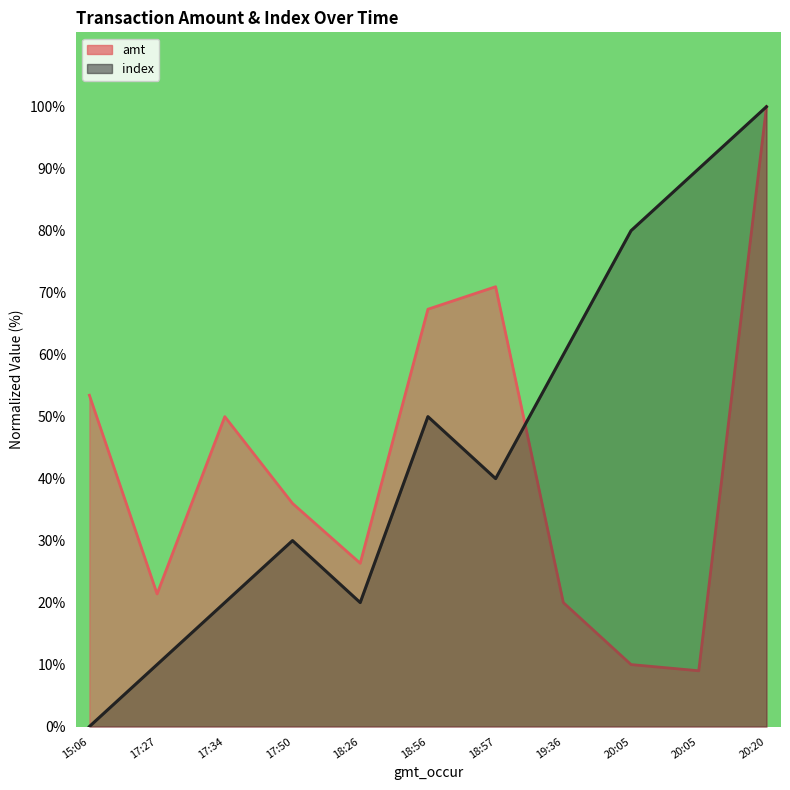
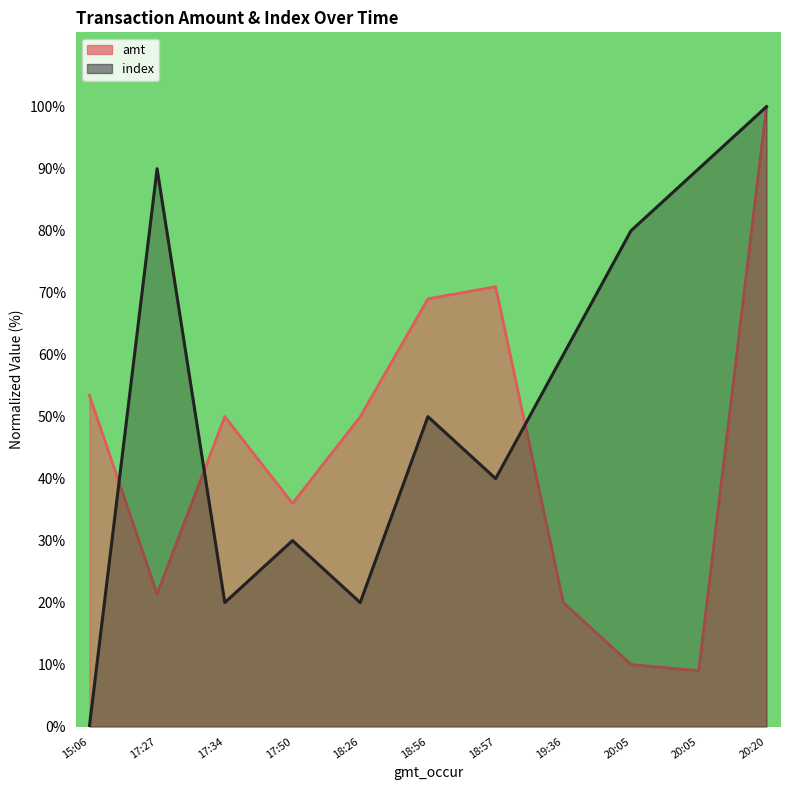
  {
    "amt": {
      "15:06": "53%",
      "17:27": "21%",
      "17:34": "50%",
      "17:50": "36%",
-     "18:26": "26%",
-     "18:56": "67%",
+     "18:26": "50%",
+     "18:56": "69%",
      "18:57": "71%",
      "19:36": "20%"
    },
    "index": {
      "15:06": "0%",
-     "17:27": "10%",
+     "17:27": "90%",
      "17:34": "20%",
      "17:50": "30%",
      "18:26": "20%",
      "18:56": "50%",
      "18:57": "40%",
      "19:36": "60%"
    }
  }
